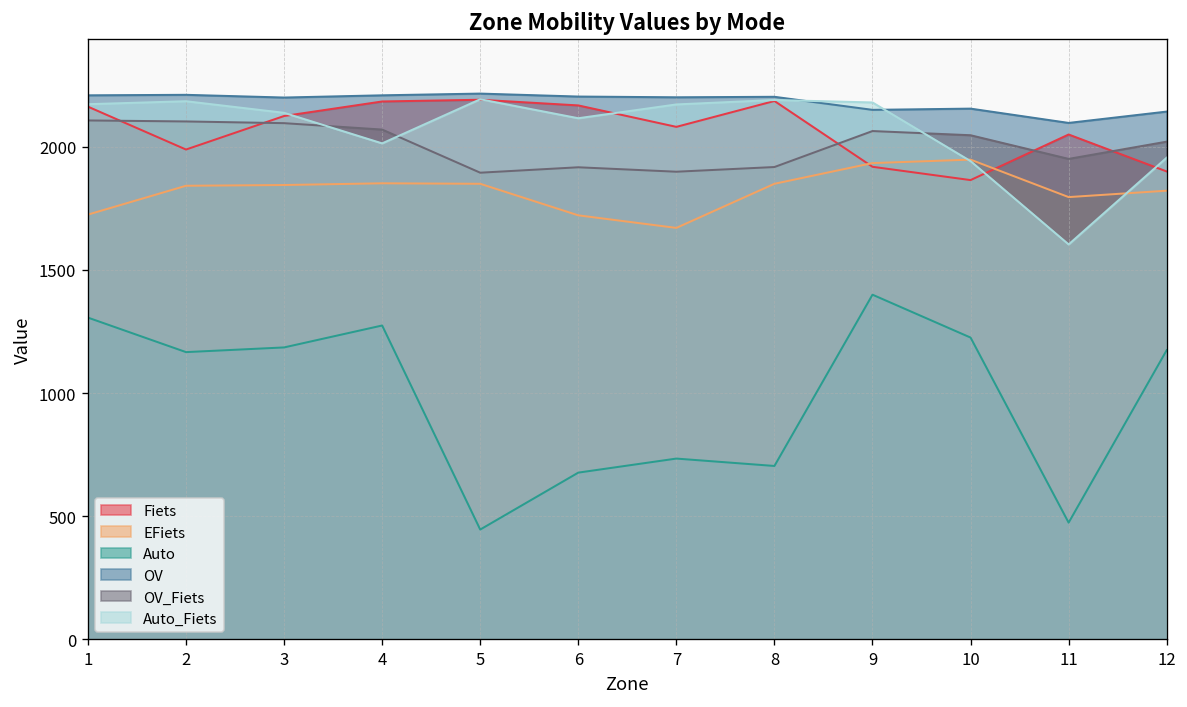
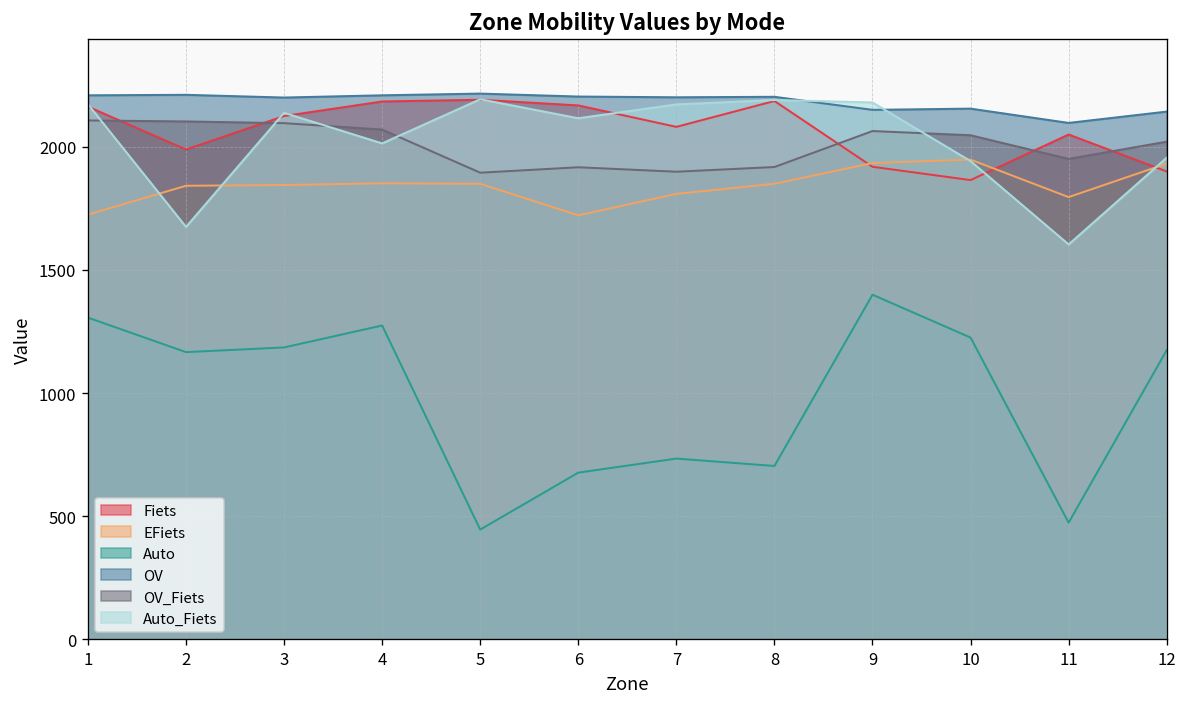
  {
    "Fiets": {
      "2": 1990,
      "3": 2120,
      "4": 2180,
      "6": 2170,
      "7": 2080,
      "9": 1920,
      "10": 1860,
      "11": 2050,
      "12": 1900
    },
    "EFiets": {
      "1": 1720,
      "2": 1840,
      "3": 1840,
      "4": 1850,
      "5": 1850,
      "6": 1720,
-     "7": 1670,
+     "7": 1810,
      "8": 1850,
      "9": 1930,
      "11": 1800,
-     "12": 1820
+     "12": 1930
    },
    "Auto_Fiets": {
-     "2": 2180,
+     "2": 1670,
      "3": 2140,
      "4": 2010,
      "6": 2120,
      "7": 2170,
      "9": 2180,
      "11": 1600,
      "12": 1960
    }
  }
